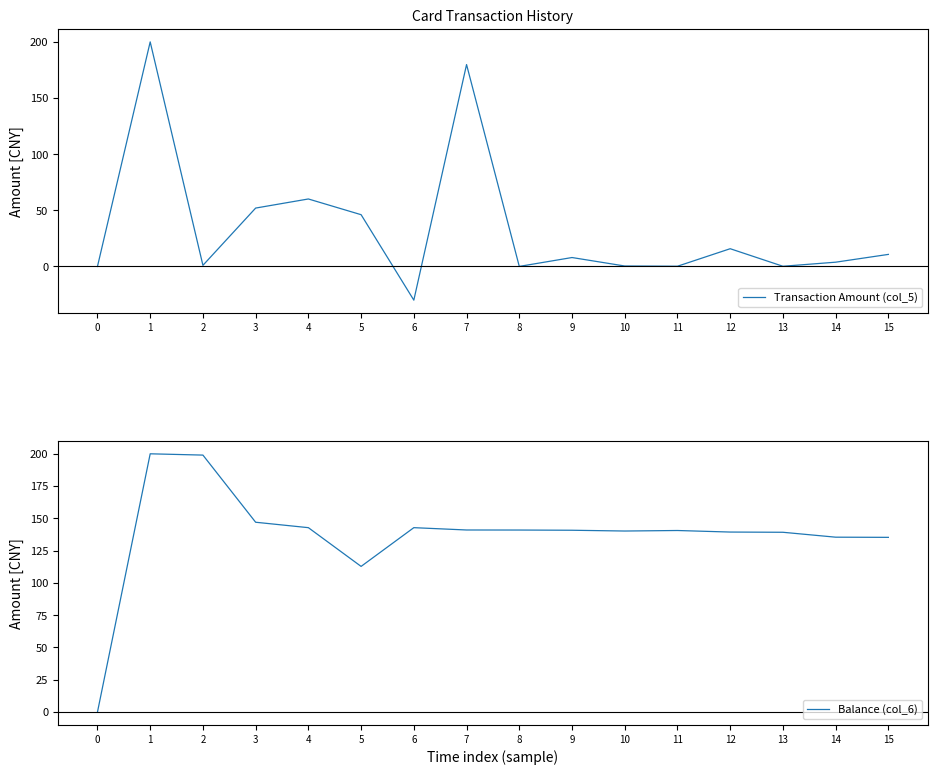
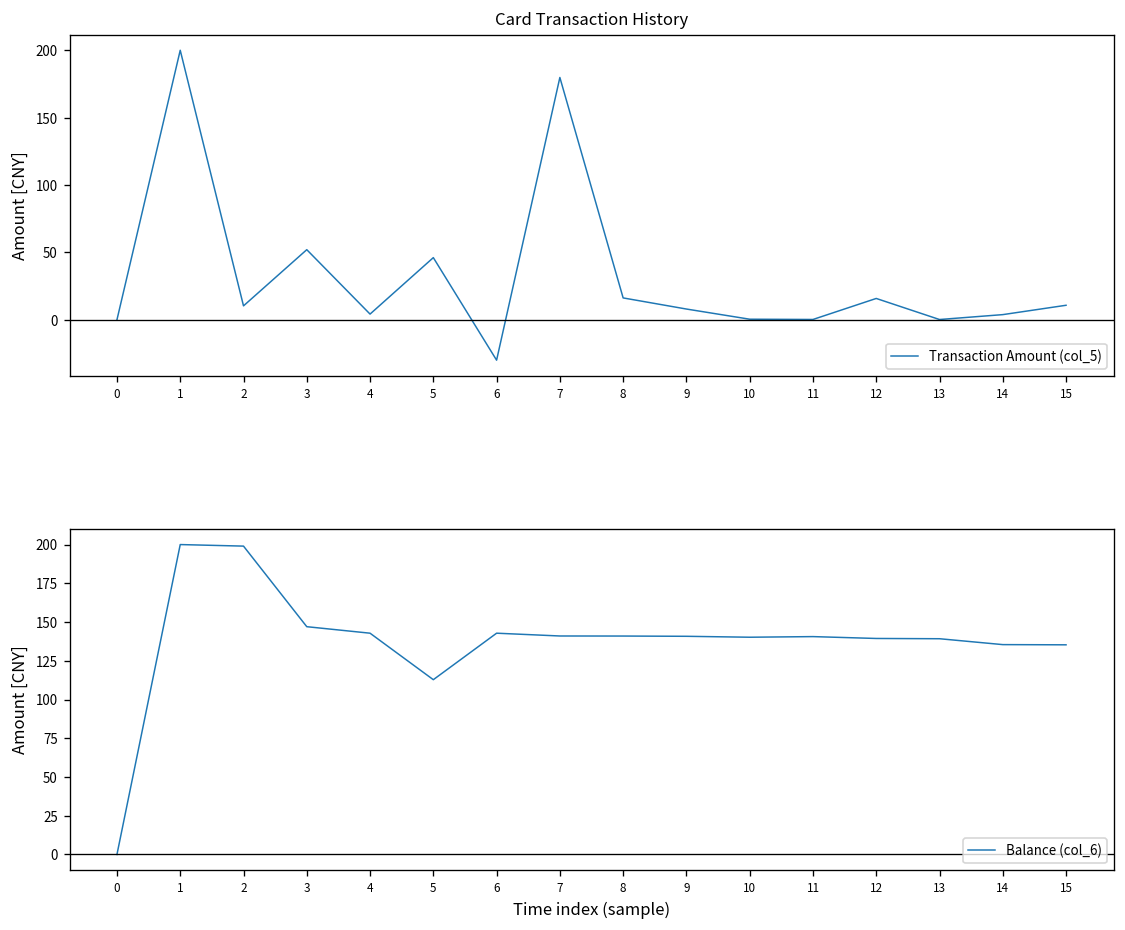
  {
    "Card Transaction History": {
      "0": 0,
      "1": 200,
-     "2": 1,
+     "2": 10,
      "3": 52,
-     "4": 60,
+     "4": 4,
      "5": 46,
      "6": -30,
      "7": 180,
-     "8": 0,
+     "8": 16,
      "9": 8,
      "10": 0,
      "11": 0,
      "12": 16,
      "13": 0,
      "14": 4,
      "15": 11
    }
  }
